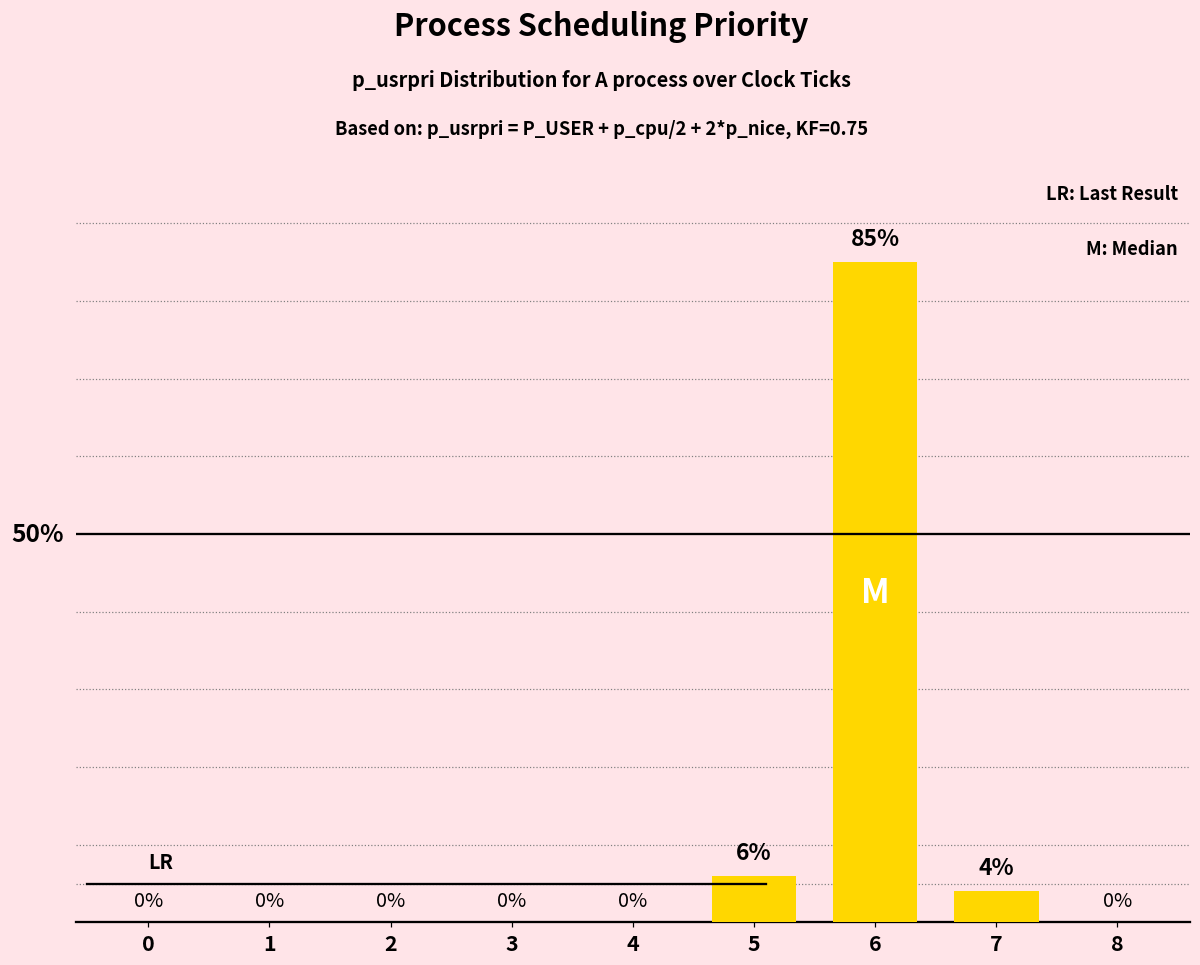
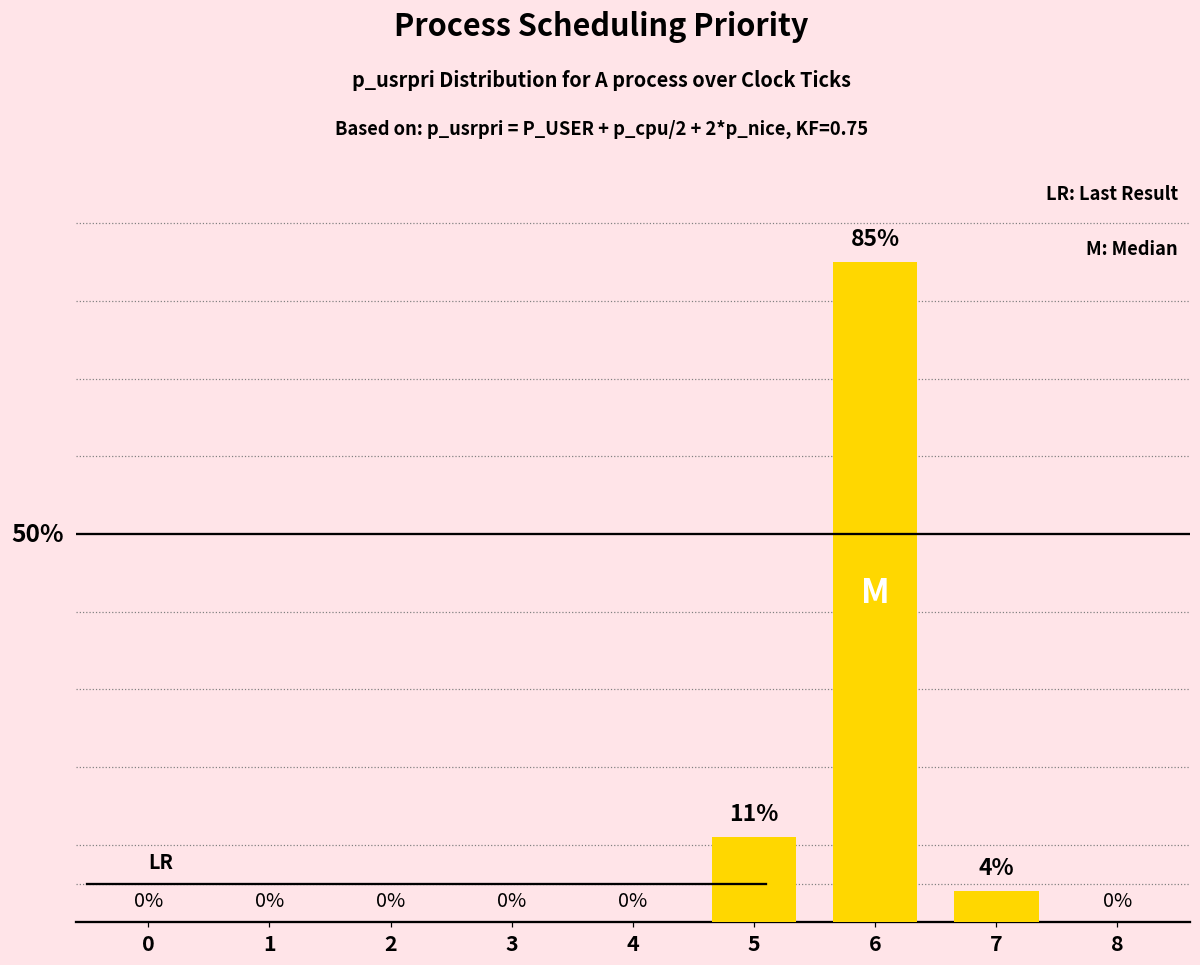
  {
    "0": "0%",
    "1": "0%",
    "2": "0%",
    "3": "0%",
    "4": "0%",
-   "5": "6%",
+   "5": "11%",
    "6": "85%",
    "7": "4%",
    "8": "0%"
  }
